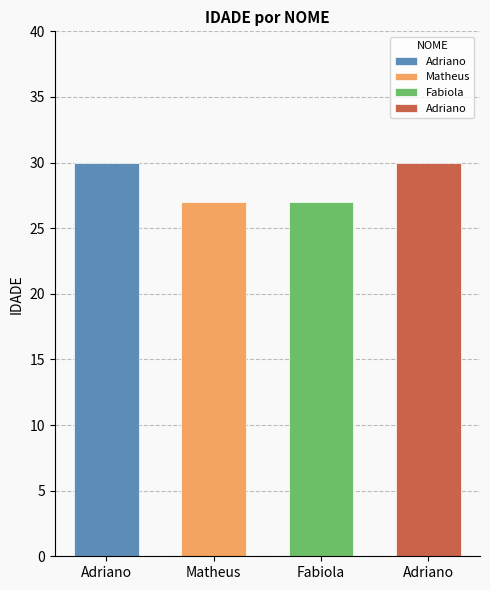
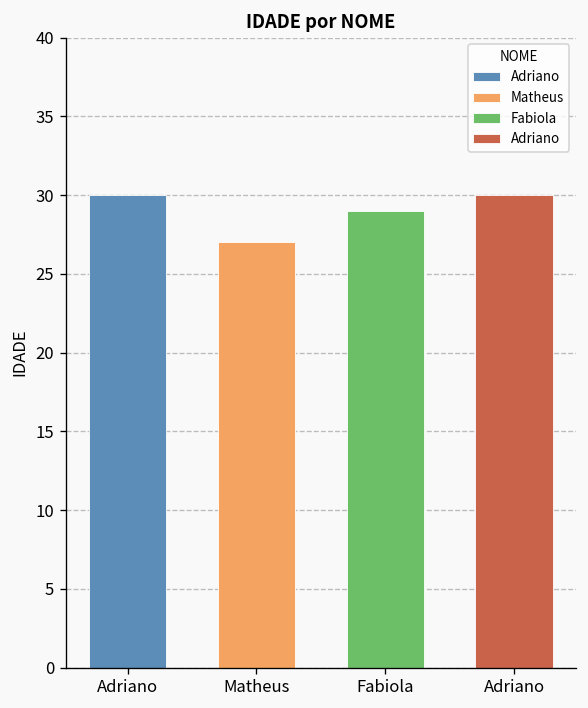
  {
    "Matheus": 27,
-   "Fabiola": 27
+   "Fabiola": 29
  }
